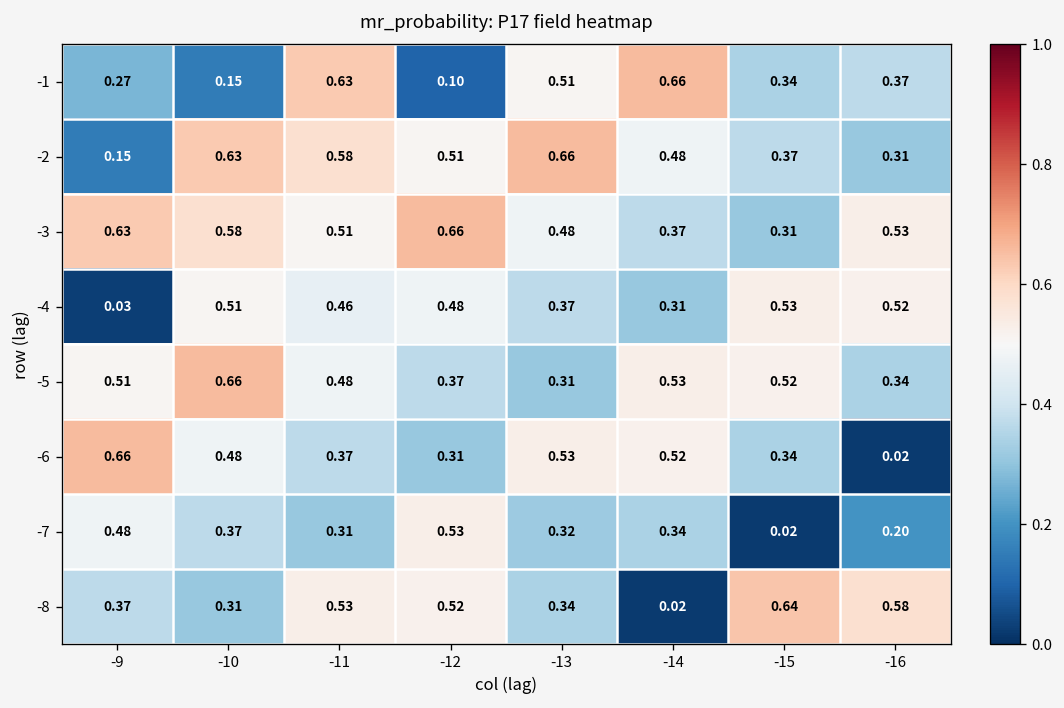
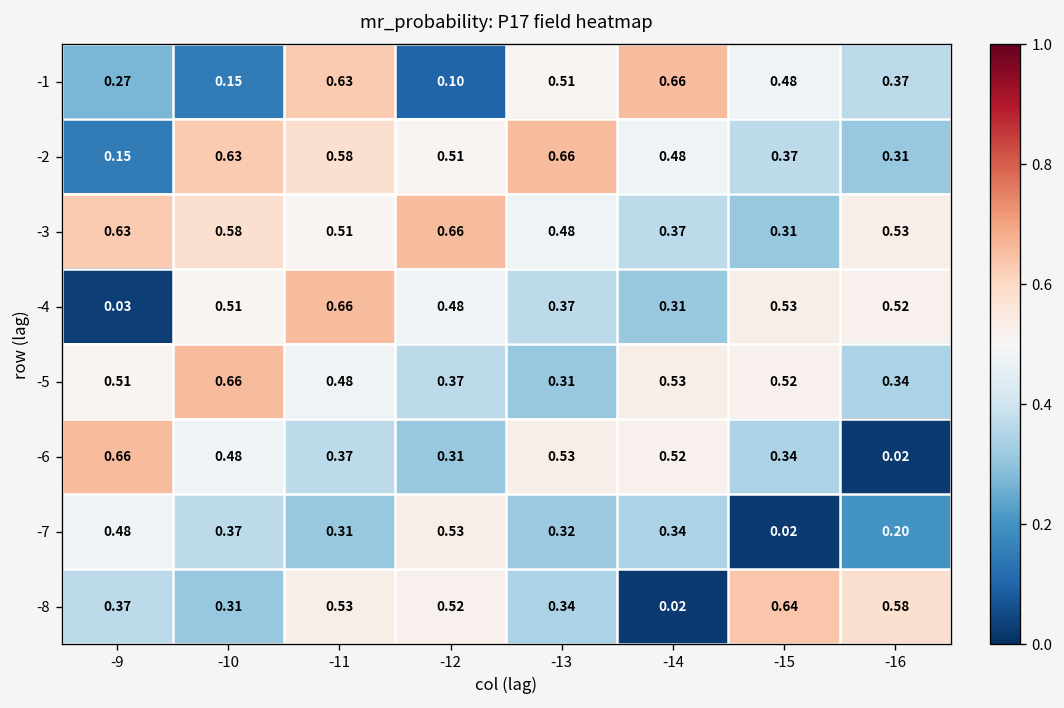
  {
    "-1": {
      "-9": 0.27,
      "-10": 0.15,
      "-11": 0.63,
      "-12": 0.10,
      "-13": 0.51,
      "-14": 0.66,
-     "-15": 0.34,
+     "-15": 0.48,
      "-16": 0.37
    },
    "-2": {
      "-9": 0.15,
      "-10": 0.63,
      "-11": 0.58,
      "-12": 0.51,
      "-13": 0.66,
      "-14": 0.48,
      "-15": 0.37,
      "-16": 0.31
    },
    "-3": {
      "-9": 0.63,
      "-10": 0.58,
      "-11": 0.51,
      "-12": 0.66,
      "-13": 0.48,
      "-14": 0.37,
      "-15": 0.31,
      "-16": 0.53
    },
    "-4": {
      "-9": 0.03,
      "-10": 0.51,
-     "-11": 0.46,
+     "-11": 0.66,
      "-12": 0.48,
      "-13": 0.37,
      "-14": 0.31,
      "-15": 0.53,
      "-16": 0.52
    },
    "-5": {
      "-9": 0.51,
      "-10": 0.66,
      "-11": 0.48,
      "-12": 0.37,
      "-13": 0.31,
      "-14": 0.53,
      "-15": 0.52,
      "-16": 0.34
    },
    "-6": {
      "-9": 0.66,
      "-10": 0.48,
      "-11": 0.37,
      "-12": 0.31,
      "-13": 0.53,
      "-14": 0.52,
      "-15": 0.34,
      "-16": 0.02
    },
    "-7": {
      "-9": 0.48,
      "-10": 0.37,
      "-11": 0.31,
      "-12": 0.53,
      "-13": 0.32,
      "-14": 0.34,
      "-15": 0.02,
      "-16": 0.20
    },
    "-8": {
      "-9": 0.37,
      "-10": 0.31,
      "-11": 0.53,
      "-12": 0.52,
      "-13": 0.34,
      "-14": 0.02,
      "-15": 0.64,
      "-16": 0.58
    }
  }
